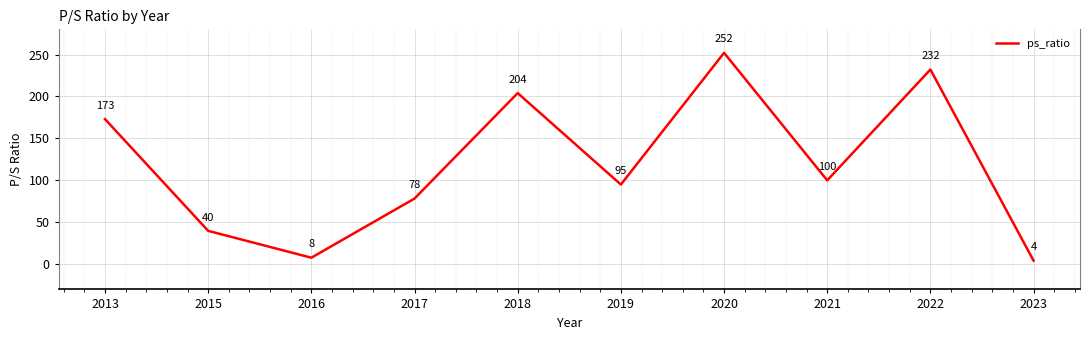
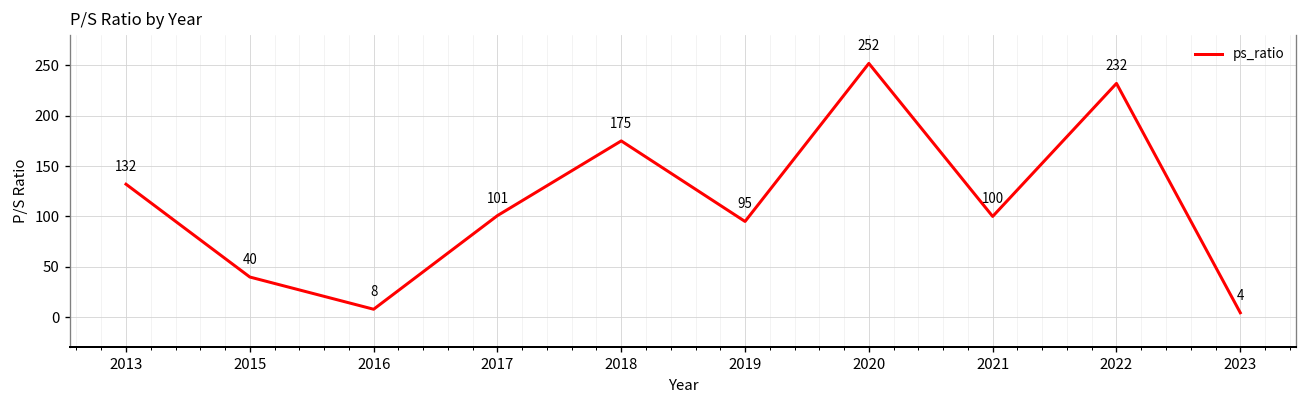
  {
-   "2013": 173,
+   "2013": 132,
    "2015": 40,
    "2016": 8,
-   "2017": 78,
-   "2018": 204,
+   "2017": 101,
+   "2018": 175,
    "2019": 95,
    "2020": 252,
    "2021": 100,
    "2022": 232,
    "2023": 4
  }
